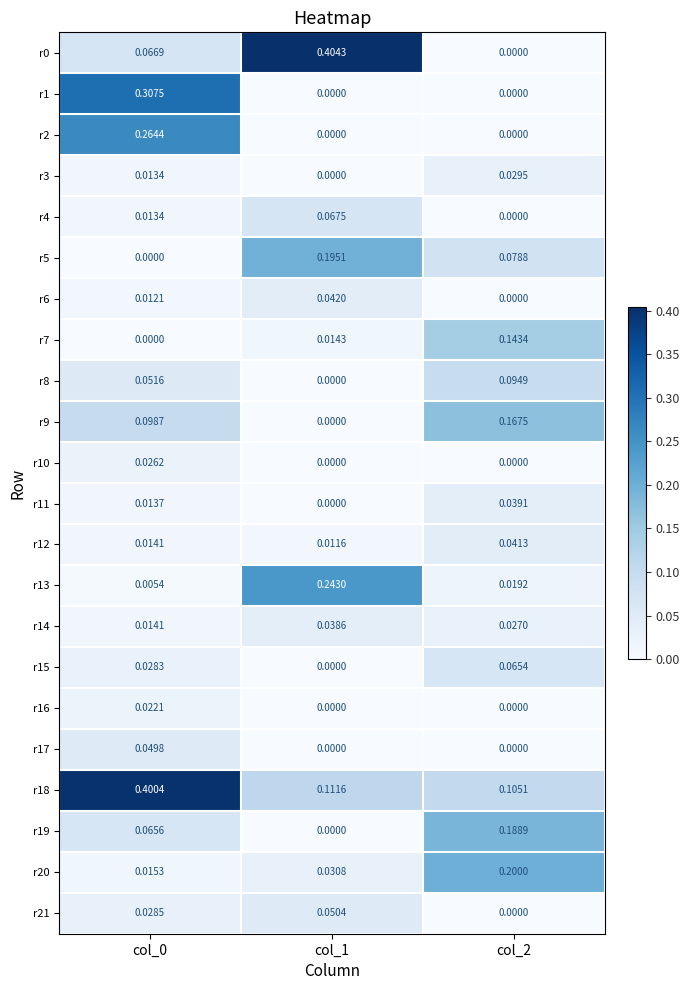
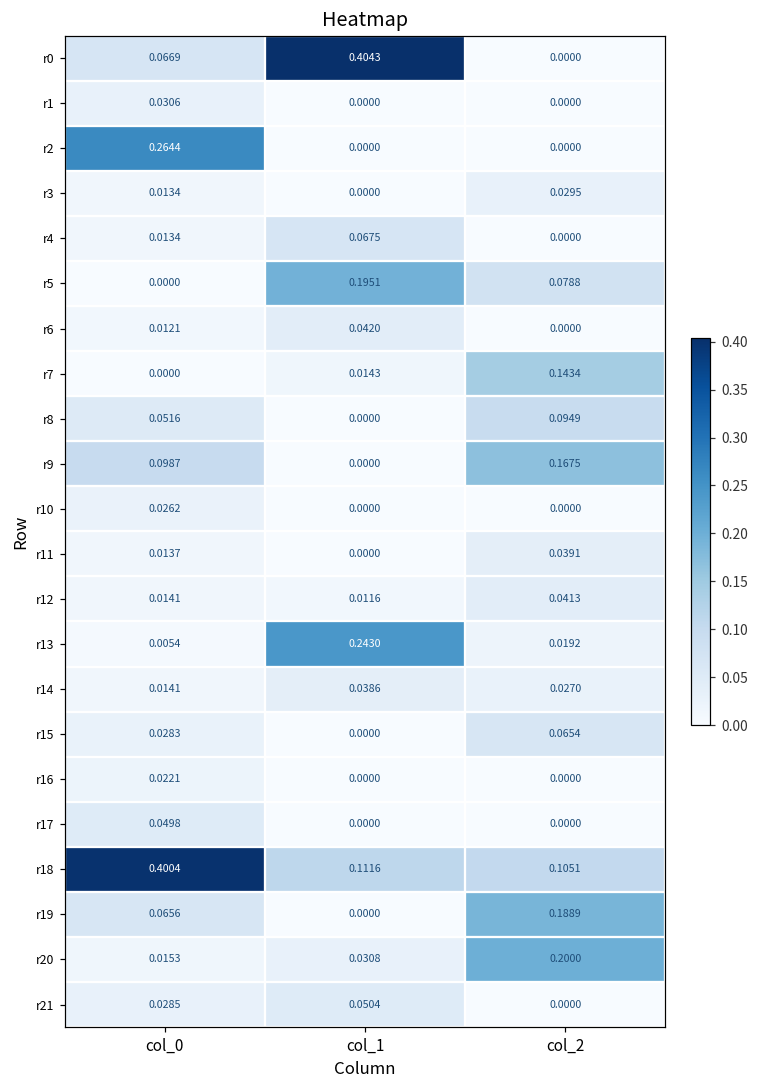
  {
    "r0": {
      "col_0": 0.0669,
      "col_1": 0.4043,
      "col_2": 0.0000
    },
    "r1": {
-     "col_0": 0.3075,
+     "col_0": 0.0306,
      "col_1": 0.0000,
      "col_2": 0.0000
    },
    "r2": {
      "col_0": 0.2644,
      "col_1": 0.0000,
      "col_2": 0.0000
    },
    "r3": {
      "col_0": 0.0134,
      "col_1": 0.0000,
      "col_2": 0.0295
    },
    "r4": {
      "col_0": 0.0134,
      "col_1": 0.0675,
      "col_2": 0.0000
    },
    "r5": {
      "col_0": 0.0000,
      "col_1": 0.1951,
      "col_2": 0.0788
    },
    "r6": {
      "col_0": 0.0121,
      "col_1": 0.0420,
      "col_2": 0.0000
    },
    "r7": {
      "col_0": 0.0000,
      "col_1": 0.0143,
      "col_2": 0.1434
    },
    "r8": {
      "col_0": 0.0516,
      "col_1": 0.0000,
      "col_2": 0.0949
    },
    "r9": {
      "col_0": 0.0987,
      "col_1": 0.0000,
      "col_2": 0.1675
    },
    "r10": {
      "col_0": 0.0262,
      "col_1": 0.0000,
      "col_2": 0.0000
    },
    "r11": {
      "col_0": 0.0137,
      "col_1": 0.0000,
      "col_2": 0.0391
    },
    "r12": {
      "col_0": 0.0141,
      "col_1": 0.0116,
      "col_2": 0.0413
    },
    "r13": {
      "col_0": 0.0054,
      "col_1": 0.2430,
      "col_2": 0.0192
    },
    "r14": {
      "col_0": 0.0141,
      "col_1": 0.0386,
      "col_2": 0.0270
    },
    "r15": {
      "col_0": 0.0283,
      "col_1": 0.0000,
      "col_2": 0.0654
    },
    "r16": {
      "col_0": 0.0221,
      "col_1": 0.0000,
      "col_2": 0.0000
    },
    "r17": {
      "col_0": 0.0498,
      "col_1": 0.0000,
      "col_2": 0.0000
    },
    "r18": {
      "col_0": 0.4004,
      "col_1": 0.1116,
      "col_2": 0.1051
    },
    "r19": {
      "col_0": 0.0656,
      "col_1": 0.0000,
      "col_2": 0.1889
    },
    "r20": {
      "col_0": 0.0153,
      "col_1": 0.0308,
      "col_2": 0.2000
    },
    "r21": {
      "col_0": 0.0285,
      "col_1": 0.0504,
      "col_2": 0.0000
    }
  }
